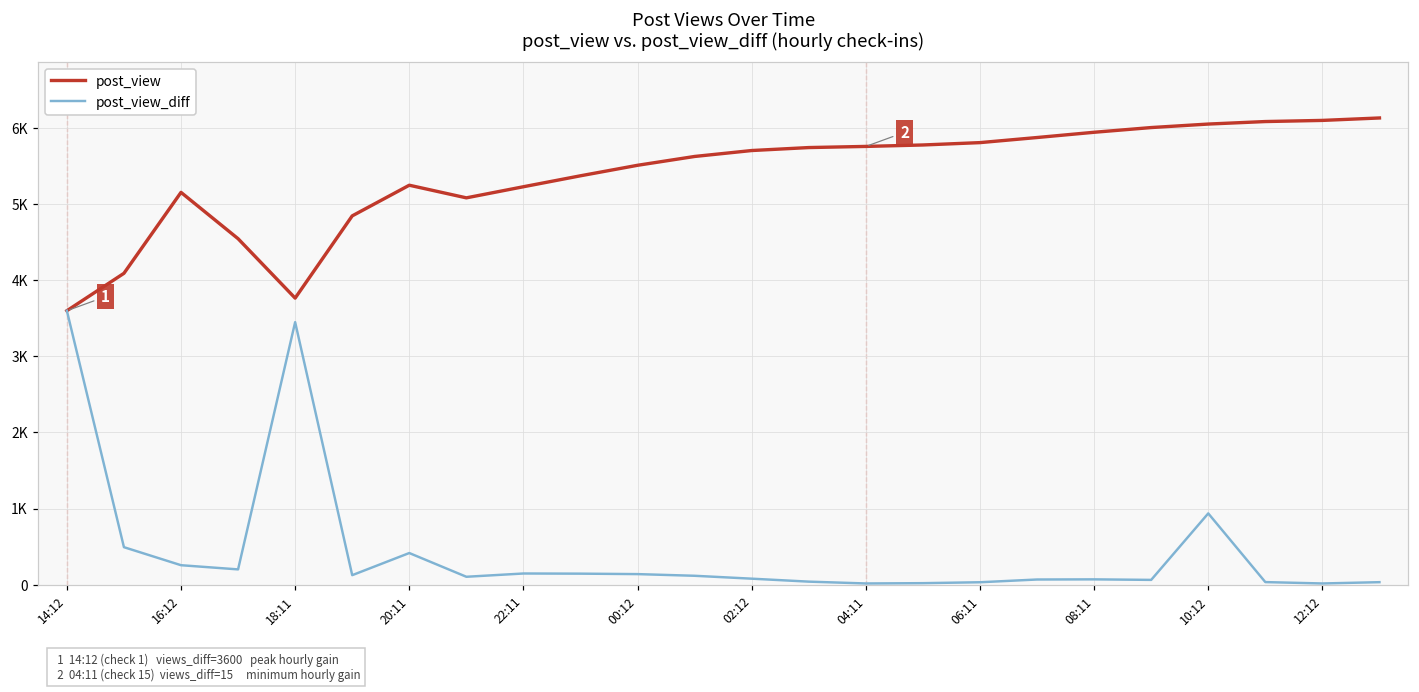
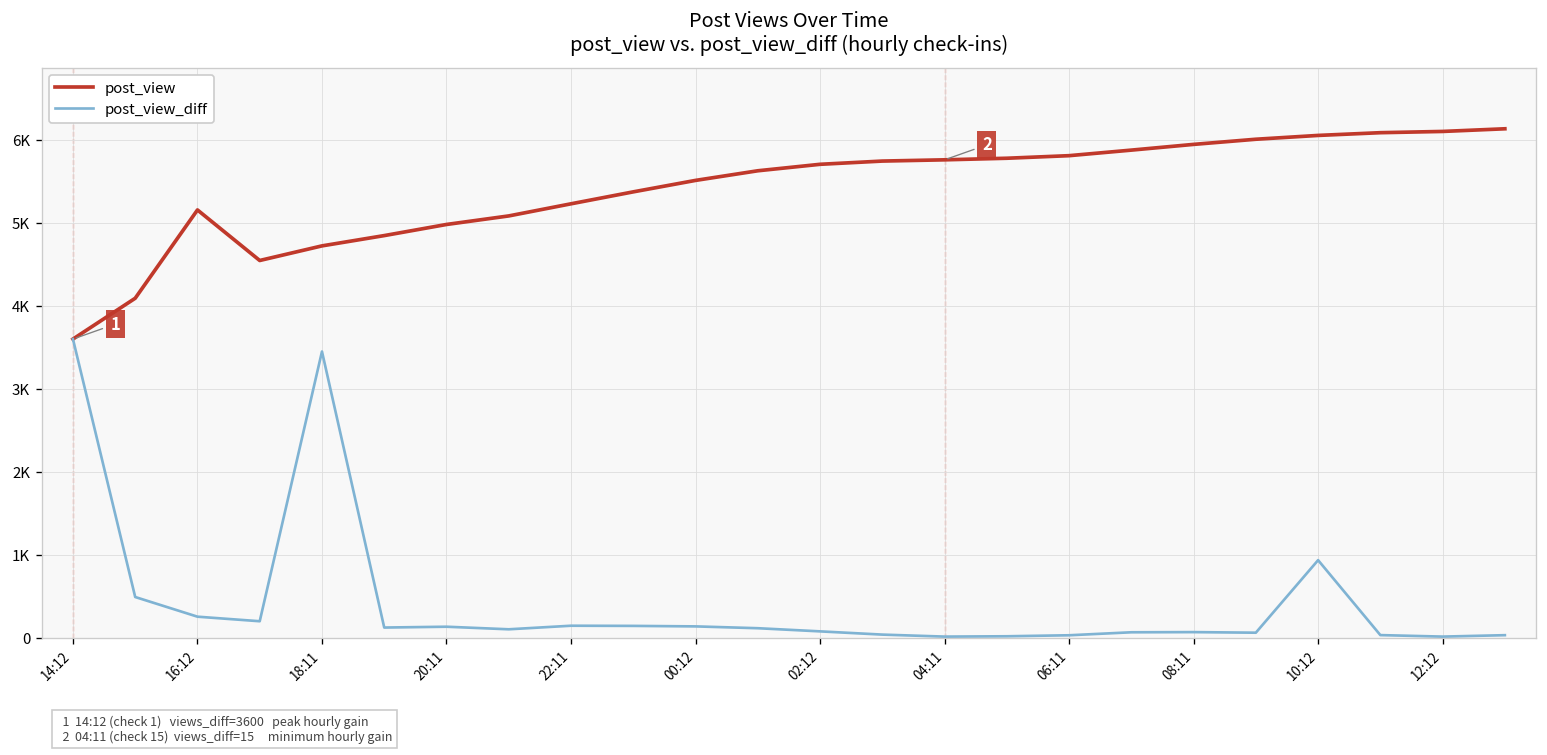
  {
    "post_view": {
      "16:12": 5200,
-     "18:11": 3800,
-     "20:11": 5300,
+     "18:11": 4700,
+     "20:11": 5000,
      "22:11": 5200,
      "00:12": 5500,
      "02:12": 5700,
      "04:11": 5800,
      "06:11": 5800,
      "08:11": 5900,
      "10:12": 6100,
      "12:12": 6100
    },
    "post_view_diff": {
      "16:12": 300,
      "18:11": 3500,
-     "20:11": 400,
+     "20:11": 100,
      "22:11": 100,
      "00:12": 100,
      "02:12": 100,
      "04:11": 0,
      "06:11": 0,
      "08:11": 100,
      "10:12": 900,
      "12:12": 0
    }
  }
